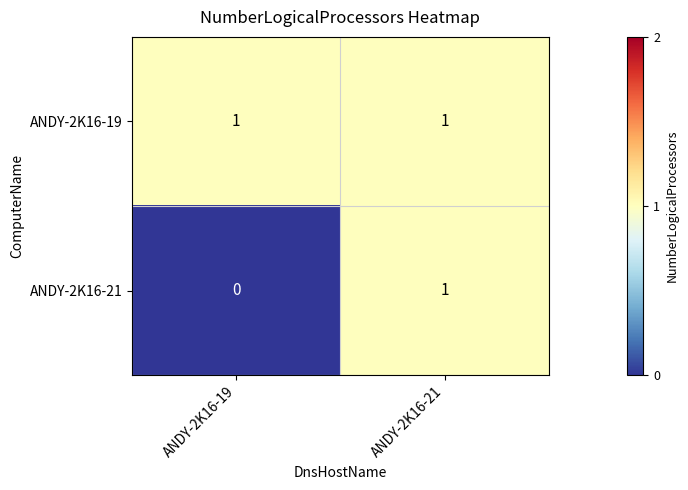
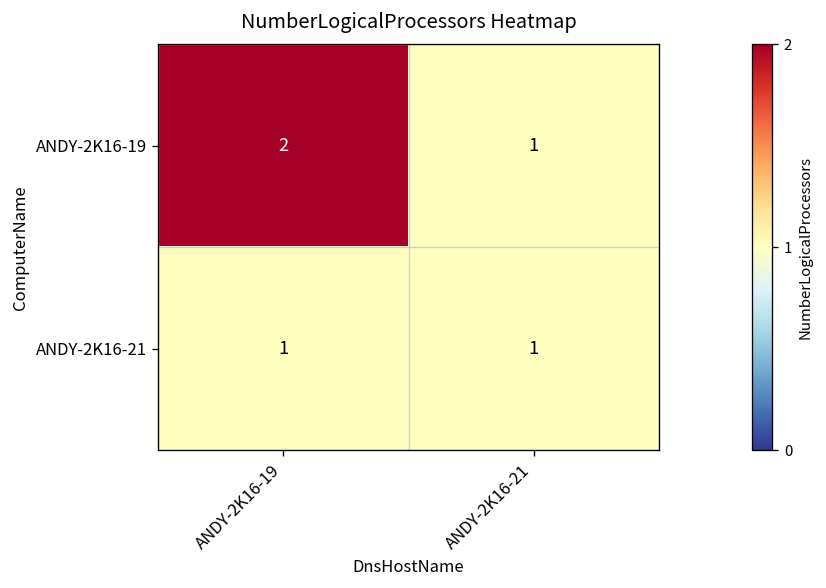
  {
    "ANDY-2K16-19": {
-     "ANDY-2K16-19": 1,
+     "ANDY-2K16-19": 2,
      "ANDY-2K16-21": 1
    },
    "ANDY-2K16-21": {
-     "ANDY-2K16-19": 0,
+     "ANDY-2K16-19": 1,
      "ANDY-2K16-21": 1
    }
  }
